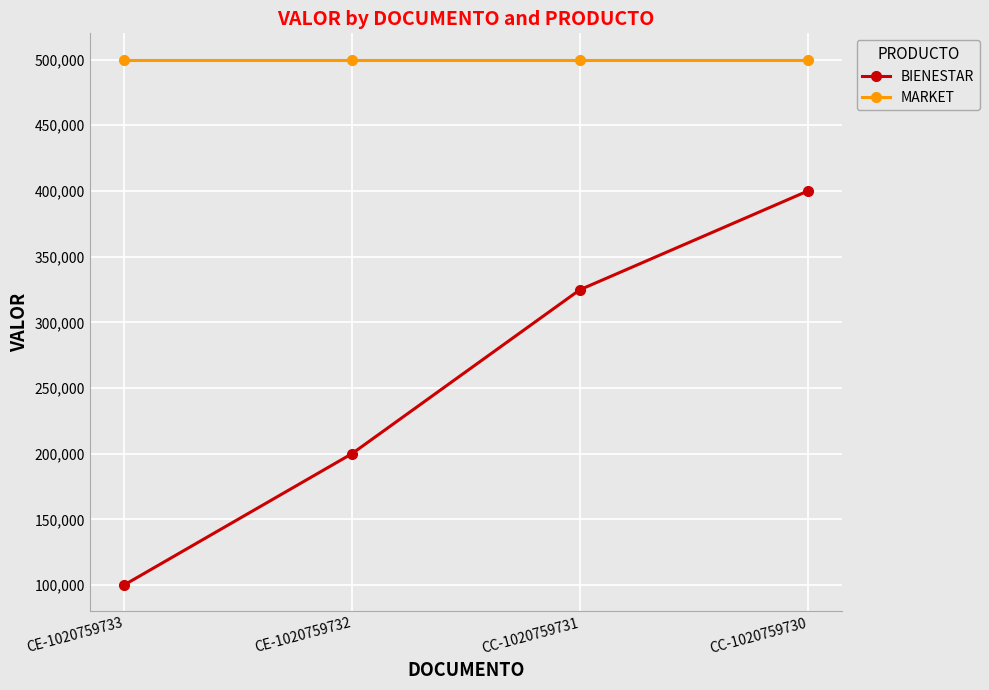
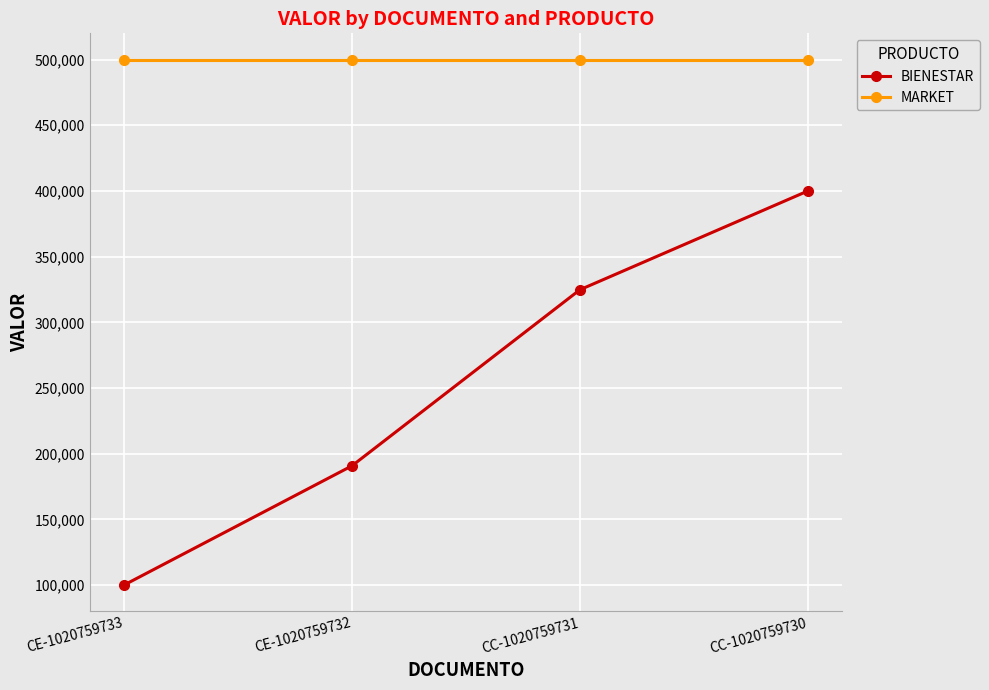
  {
    "BIENESTAR": {
      "CE-1020759733": "100,000",
-     "CE-1020759732": "200,000",
+     "CE-1020759732": "191,000",
      "CC-1020759731": "325,000",
      "CC-1020759730": "400,000"
    },
    "MARKET": {
      "CE-1020759733": "500,000",
      "CE-1020759732": "500,000",
      "CC-1020759731": "500,000",
      "CC-1020759730": "500,000"
    }
  }
